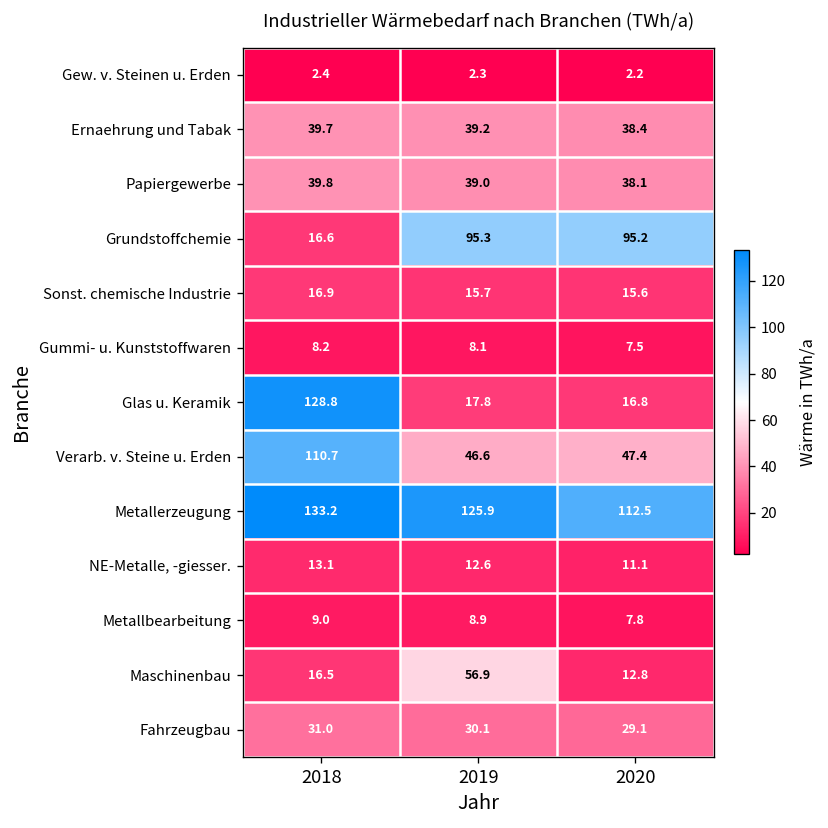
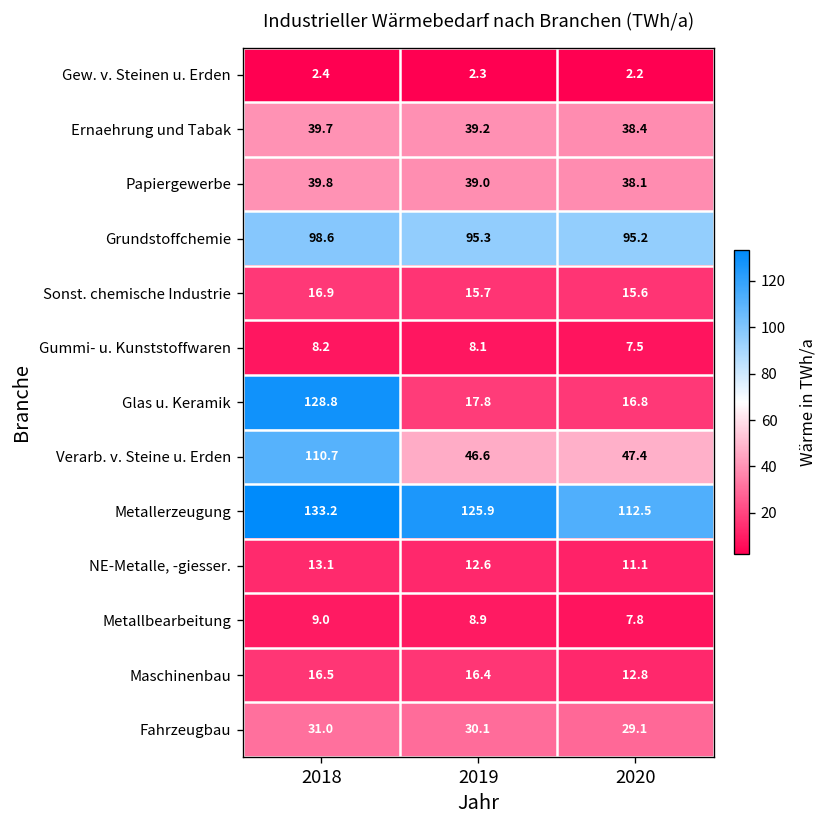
  {
    "Gew. v. Steinen u. Erden": {
      "2018": 2.4,
      "2019": 2.3,
      "2020": 2.2
    },
    "Ernaehrung und Tabak": {
      "2018": 39.7,
      "2019": 39.2,
      "2020": 38.4
    },
    "Papiergewerbe": {
      "2018": 39.8,
      "2019": 39.0,
      "2020": 38.1
    },
    "Grundstoffchemie": {
-     "2018": 16.6,
+     "2018": 98.6,
      "2019": 95.3,
      "2020": 95.2
    },
    "Sonst. chemische Industrie": {
      "2018": 16.9,
      "2019": 15.7,
      "2020": 15.6
    },
    "Gummi- u. Kunststoffwaren": {
      "2018": 8.2,
      "2019": 8.1,
      "2020": 7.5
    },
    "Glas u. Keramik": {
      "2018": 128.8,
      "2019": 17.8,
      "2020": 16.8
    },
    "Verarb. v. Steine u. Erden": {
      "2018": 110.7,
      "2019": 46.6,
      "2020": 47.4
    },
    "Metallerzeugung": {
      "2018": 133.2,
      "2019": 125.9,
      "2020": 112.5
    },
    "NE-Metalle, -giesser.": {
      "2018": 13.1,
      "2019": 12.6,
      "2020": 11.1
    },
    "Metallbearbeitung": {
      "2018": 9.0,
      "2019": 8.9,
      "2020": 7.8
    },
    "Maschinenbau": {
      "2018": 16.5,
-     "2019": 56.9,
+     "2019": 16.4,
      "2020": 12.8
    },
    "Fahrzeugbau": {
      "2018": 31.0,
      "2019": 30.1,
      "2020": 29.1
    }
  }
